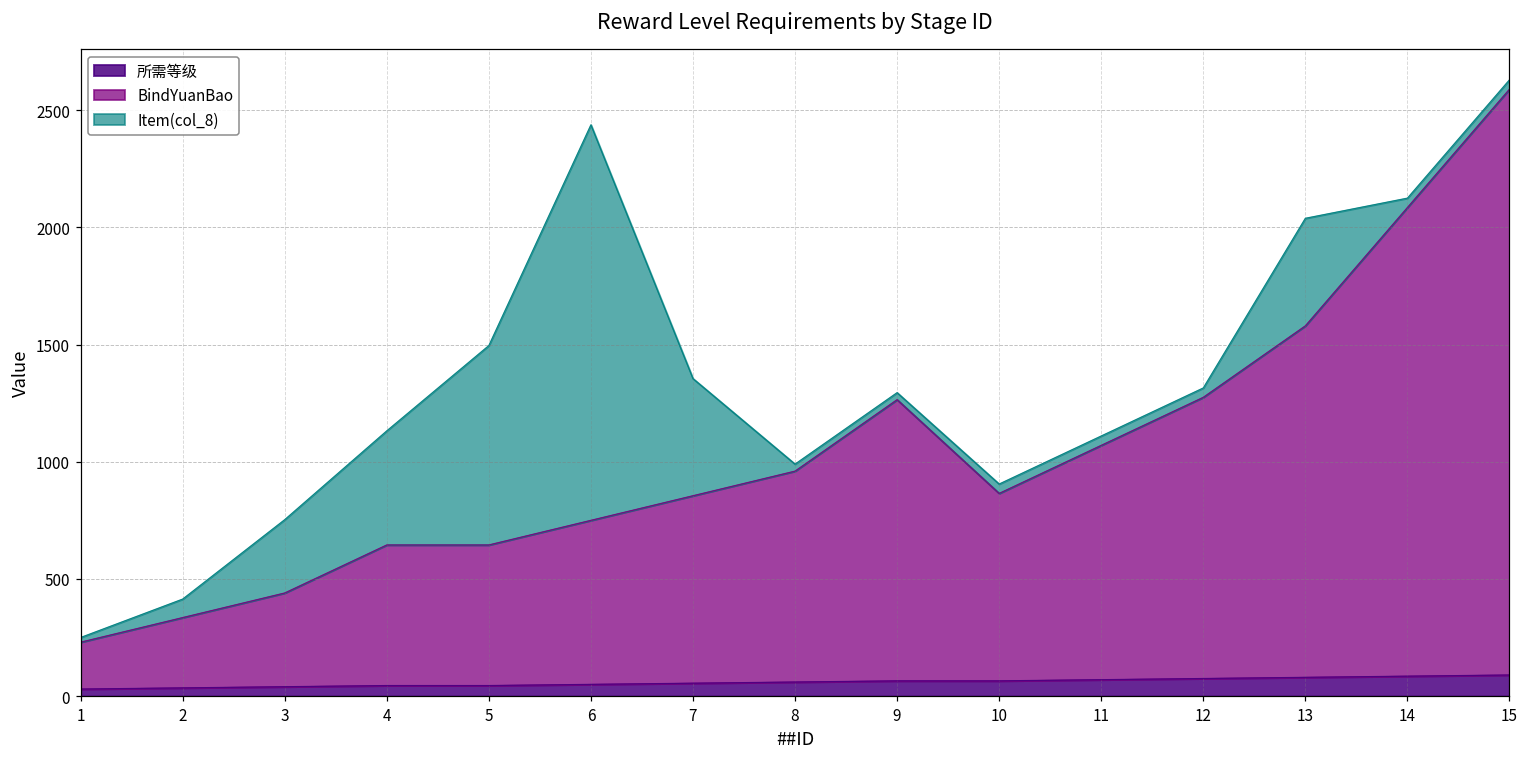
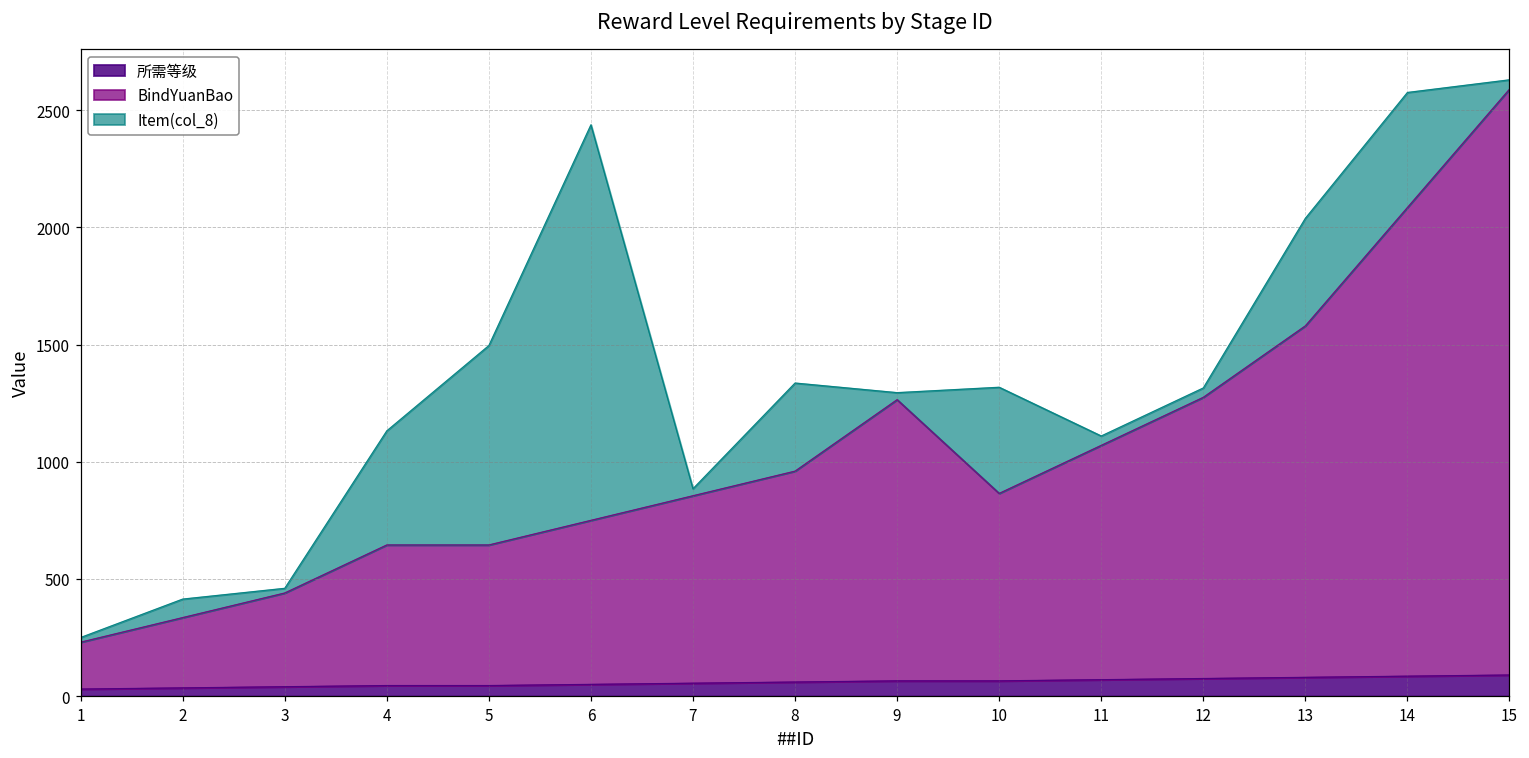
  {
    "Item(col_8)": {
      "1": 20,
      "2": 80,
-     "3": 310,
+     "3": 20,
      "4": 490,
      "5": 850,
      "6": 1690,
-     "7": 500,
-     "8": 30,
+     "7": 30,
+     "8": 380,
      "9": 30,
-     "10": 40,
+     "10": 450,
      "11": 40,
      "12": 40,
      "13": 460,
-     "14": 40,
+     "14": 490,
      "15": 40
    }
  }
